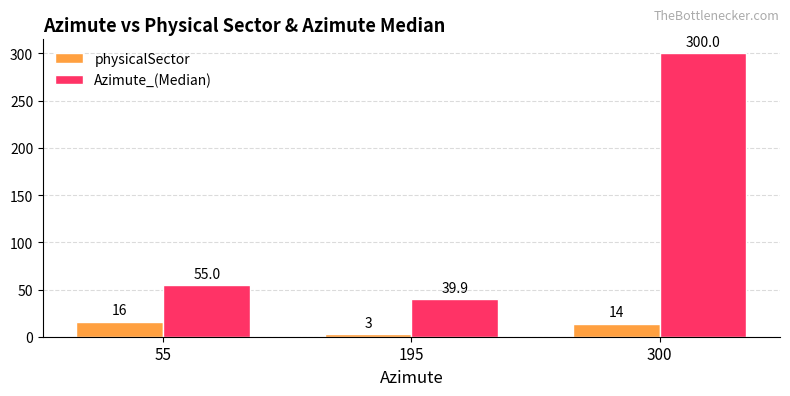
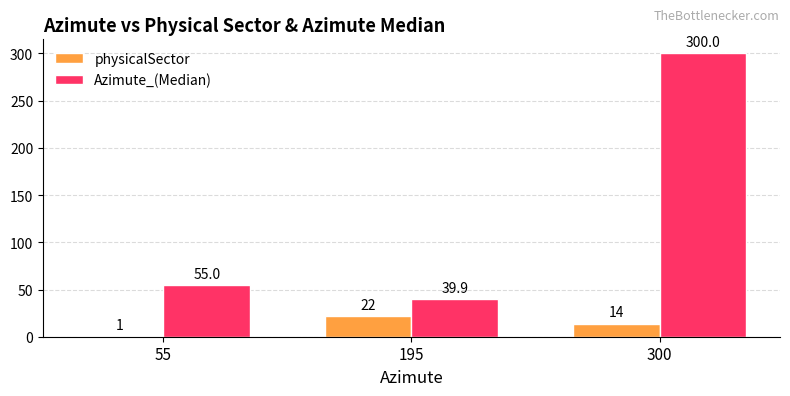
  {
    "physicalSector": {
-     "55": 16,
-     "195": 3,
+     "55": 1,
+     "195": 22,
      "300": 14
    },
    "Azimute_(Median)": {
      "55": 55.0,
      "195": 39.9,
      "300": 300.0
    }
  }
